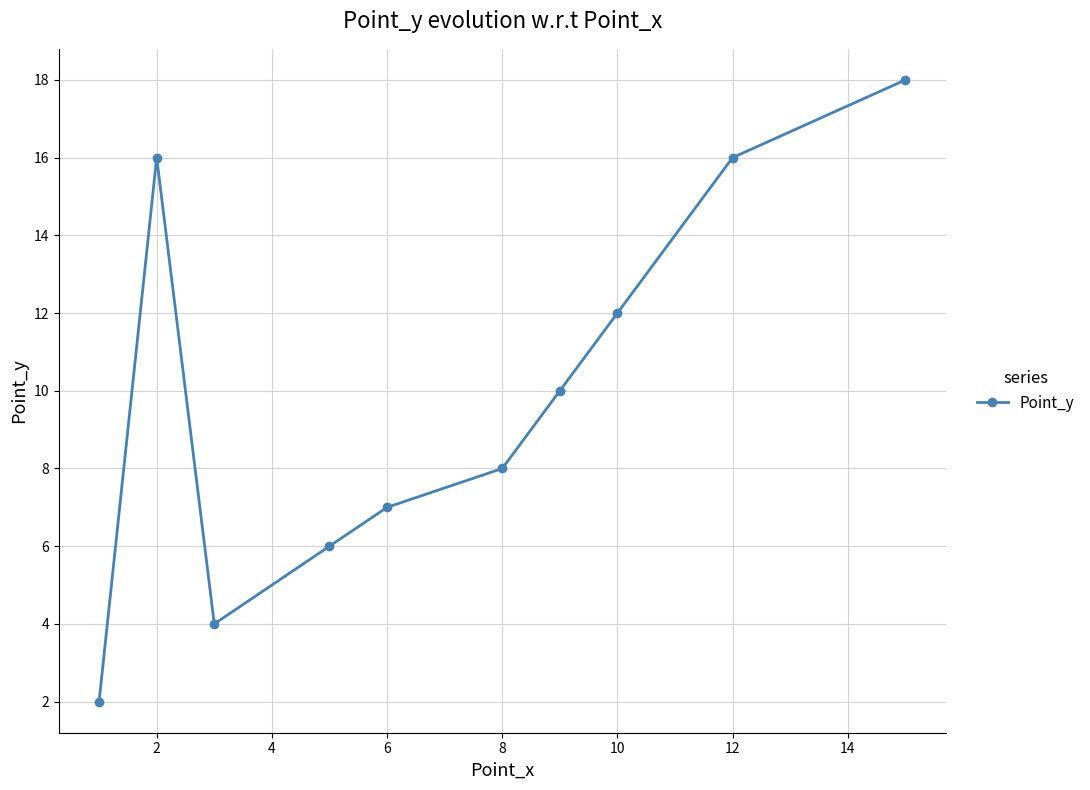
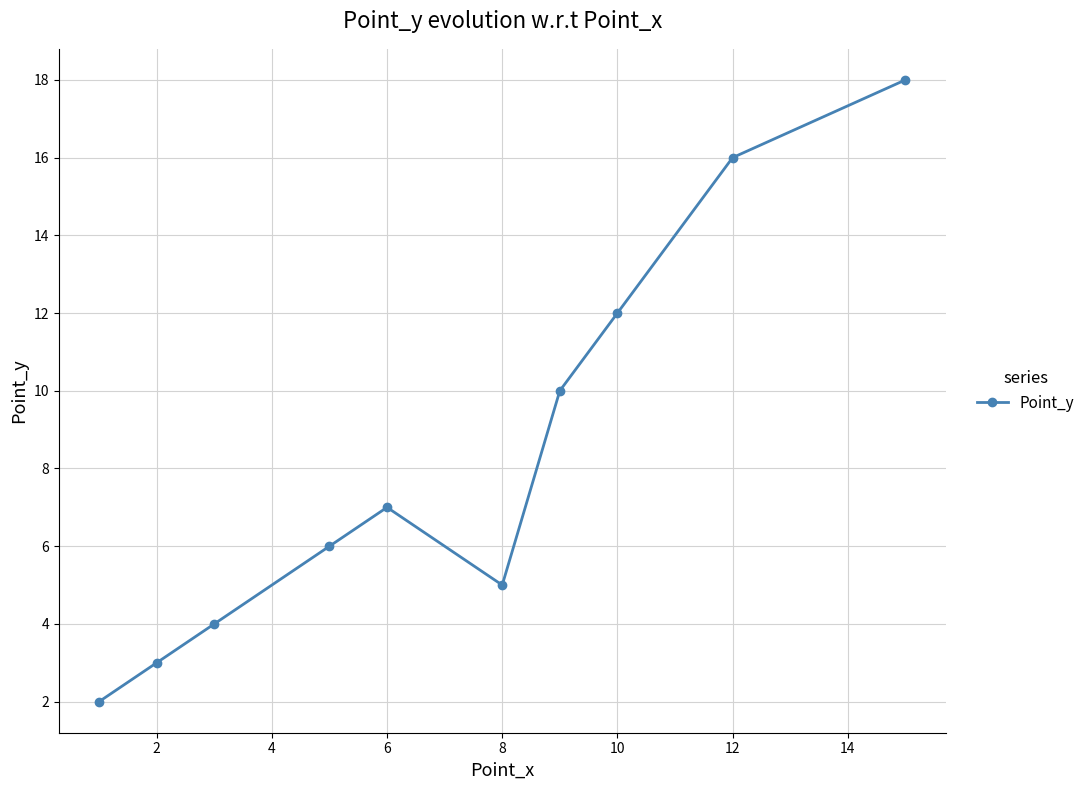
  {
-   "2": 16,
+   "2": 3,
    "6": 7,
-   "8": 8,
+   "8": 5,
    "10": 12,
    "12": 16
  }
